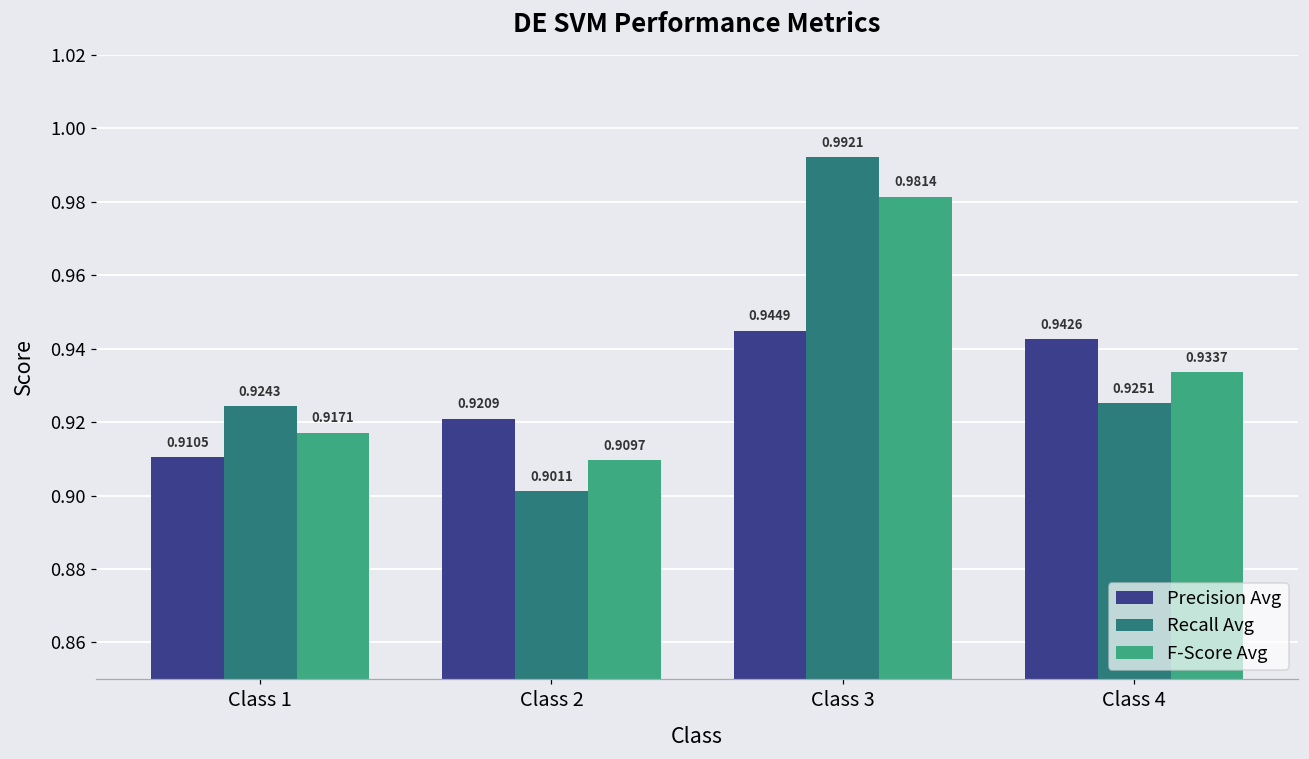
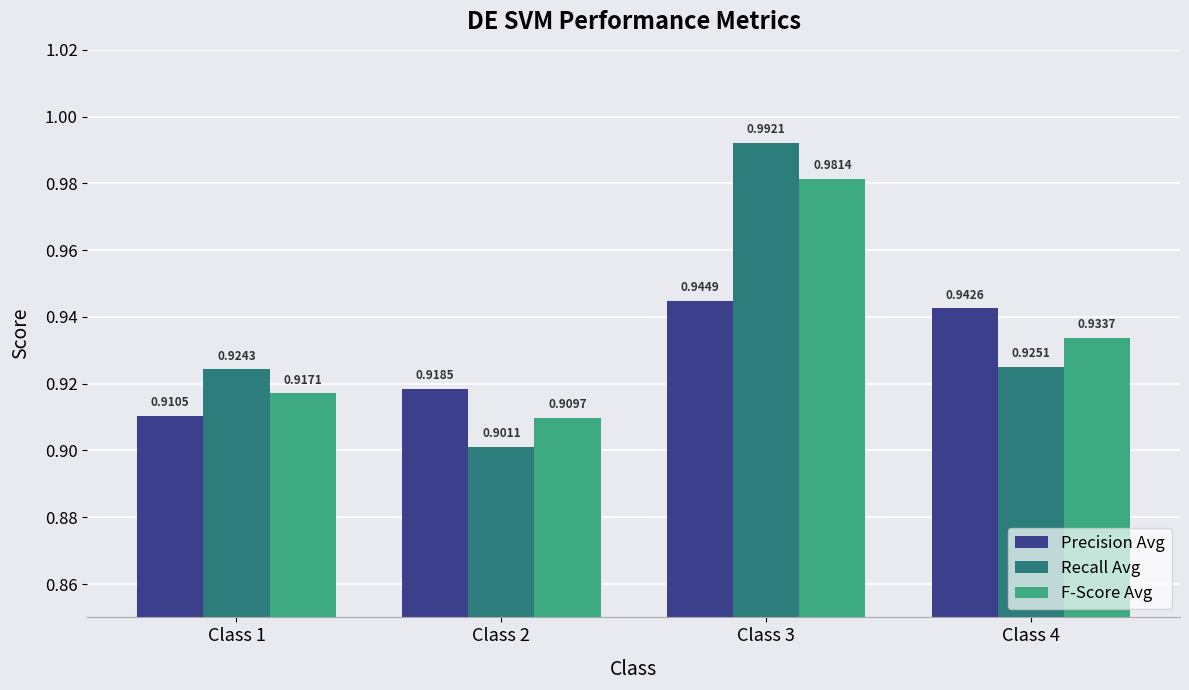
  {
    "Precision Avg": {
      "Class 1": 0.9105,
-     "Class 2": 0.9209,
+     "Class 2": 0.9185,
      "Class 3": 0.9449,
      "Class 4": 0.9426
    }
  }
